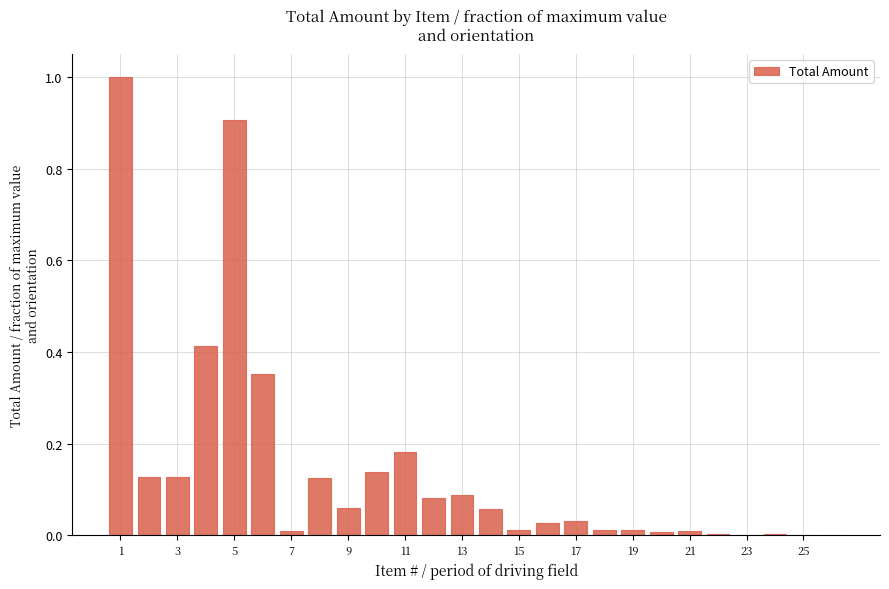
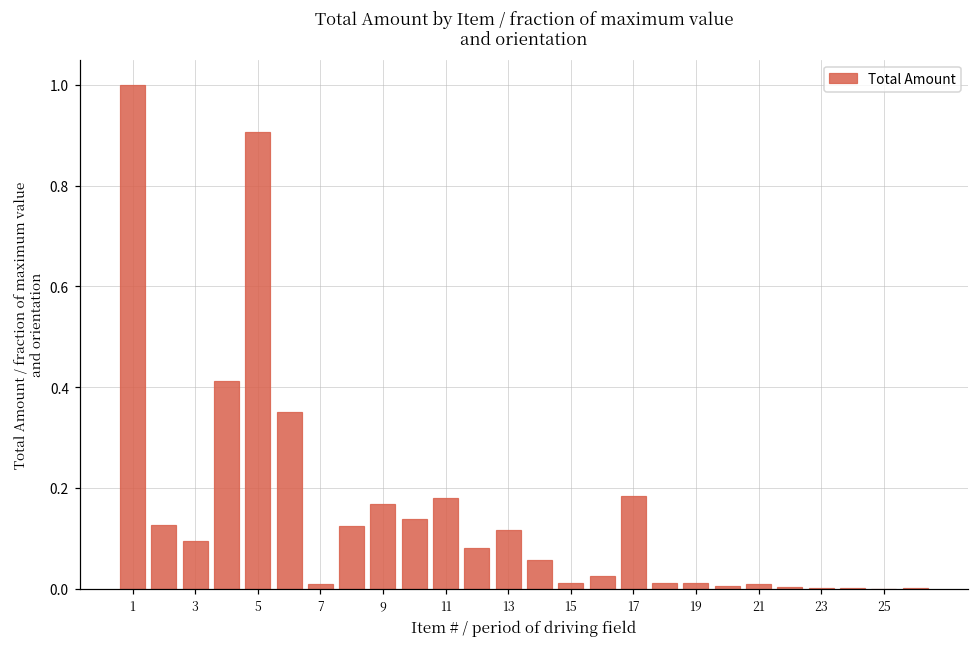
  {
    "1": 1.00,
-   "3": 0.13,
+   "3": 0.09,
    "5": 0.91,
    "7": 0.01,
-   "9": 0.06,
+   "9": 0.17,
    "11": 0.18,
-   "13": 0.09,
+   "13": 0.12,
    "15": 0.01,
-   "17": 0.03,
+   "17": 0.18,
    "19": 0.01,
    "21": 0.01
  }
